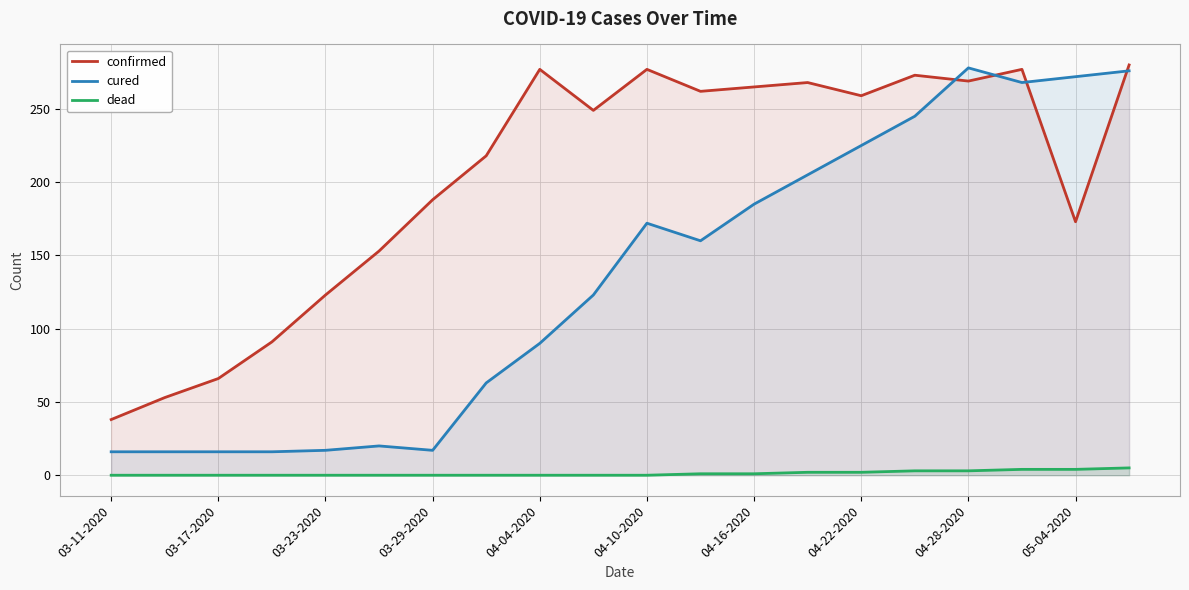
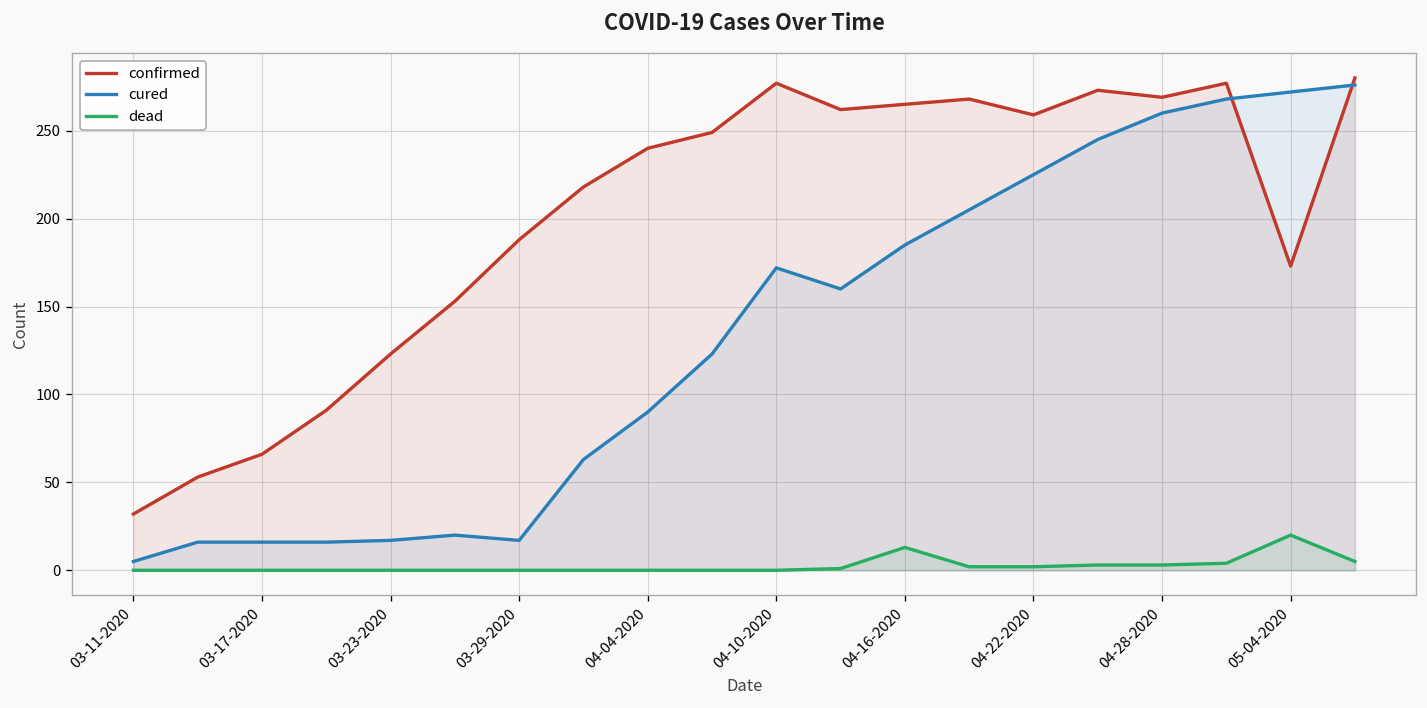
  {
    "confirmed": {
-     "03-11-2020": 38,
+     "03-11-2020": 32,
      "03-17-2020": 66,
      "03-23-2020": 123,
      "03-29-2020": 188,
-     "04-04-2020": 277,
+     "04-04-2020": 240,
      "04-10-2020": 277,
      "04-16-2020": 265,
      "04-22-2020": 259,
      "04-28-2020": 269,
      "05-04-2020": 173
    },
    "cured": {
-     "03-11-2020": 16,
+     "03-11-2020": 5,
      "03-17-2020": 16,
      "03-23-2020": 17,
      "03-29-2020": 17,
      "04-04-2020": 90,
      "04-10-2020": 172,
      "04-16-2020": 185,
      "04-22-2020": 225,
-     "04-28-2020": 278,
+     "04-28-2020": 260,
      "05-04-2020": 272
    },
    "dead": {
      "03-11-2020": 0,
      "03-17-2020": 0,
      "03-23-2020": 0,
      "03-29-2020": 0,
      "04-04-2020": 0,
      "04-10-2020": 0,
-     "04-16-2020": 1,
+     "04-16-2020": 13,
      "04-22-2020": 2,
      "04-28-2020": 3,
-     "05-04-2020": 4
+     "05-04-2020": 20
    }
  }
